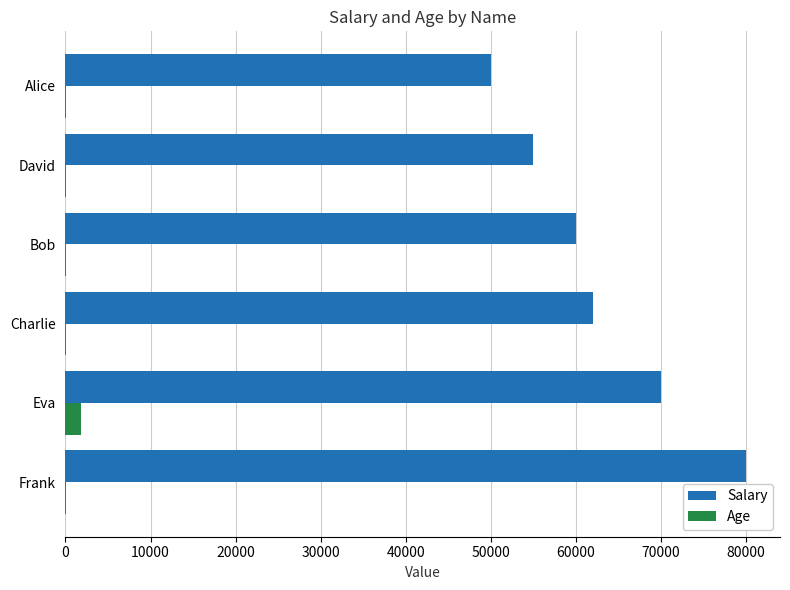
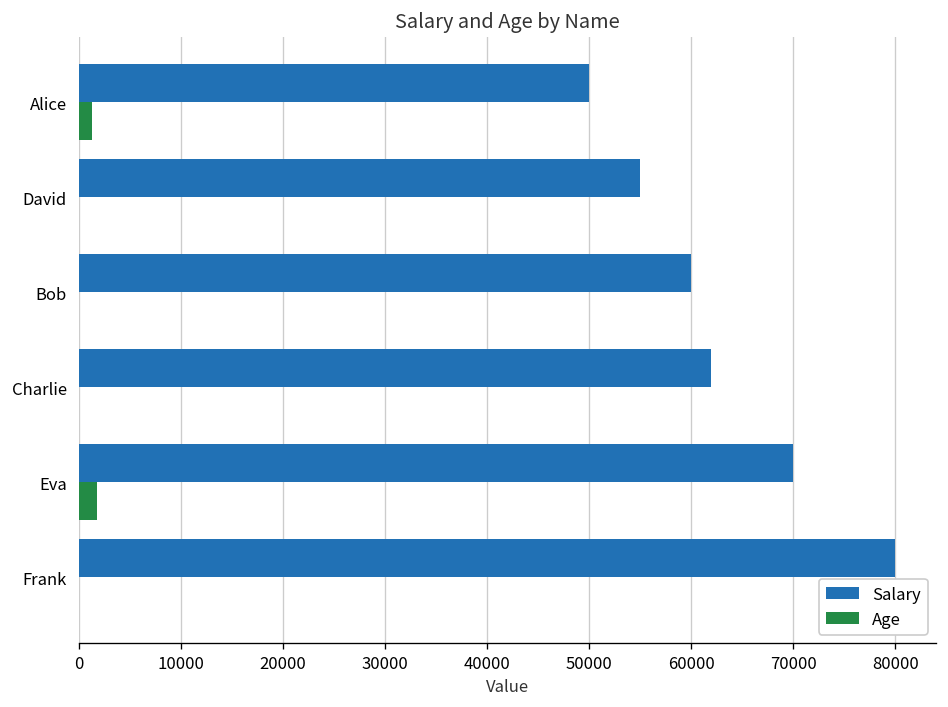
  {
    "Salary": {
      "Alice": 50000,
      "David": 55000,
      "Bob": 60000,
      "Charlie": 62000,
      "Eva": 70000,
      "Frank": 80000
    },
    "Age": {
-     "Alice": 0,
+     "Alice": 1000,
      "Eva": 2000
    }
  }
